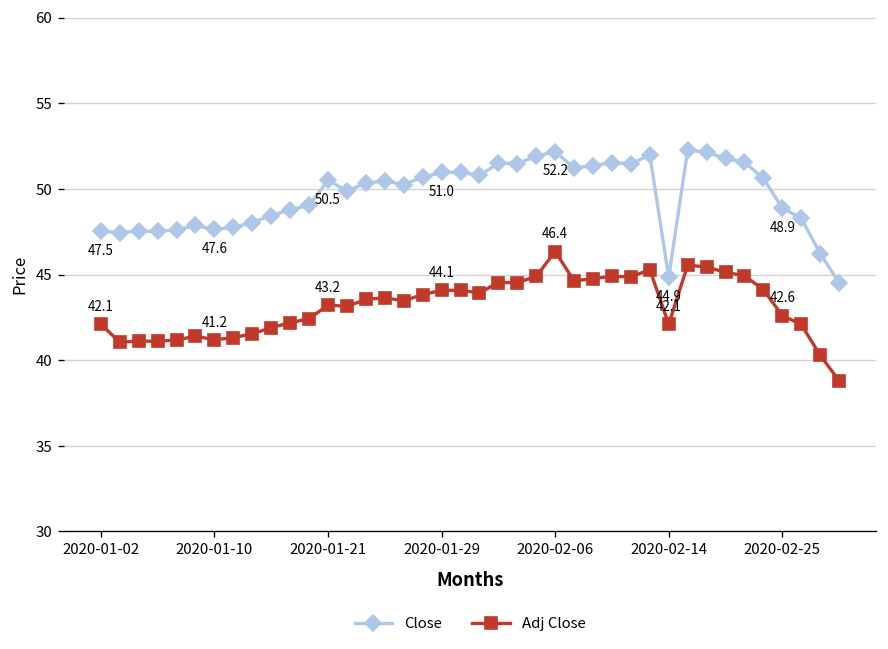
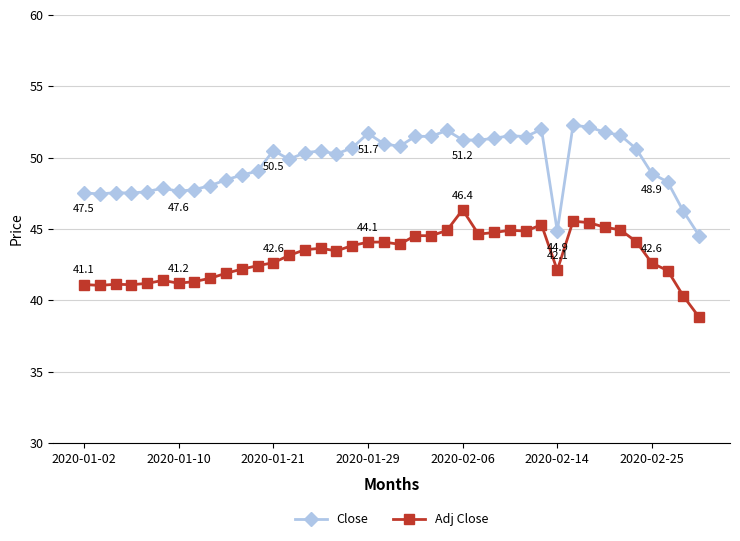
  {
    "Close": {
      "2020-01-02": 47.5,
      "2020-01-10": 47.6,
      "2020-01-21": 50.5,
-     "2020-01-29": 51.0,
-     "2020-02-06": 52.2,
+     "2020-01-29": 51.7,
+     "2020-02-06": 51.2,
      "2020-02-14": 44.9,
      "2020-02-25": 48.9
    },
    "Adj Close": {
-     "2020-01-02": 42.1,
+     "2020-01-02": 41.1,
      "2020-01-10": 41.2,
-     "2020-01-21": 43.2,
+     "2020-01-21": 42.6,
      "2020-01-29": 44.1,
      "2020-02-06": 46.4,
      "2020-02-14": 42.1,
      "2020-02-25": 42.6
    }
  }
